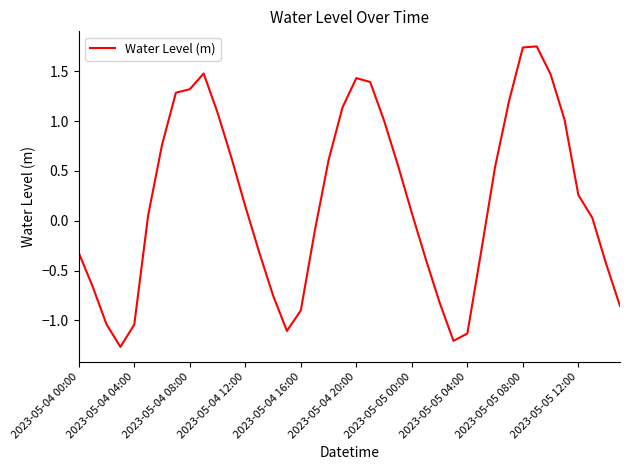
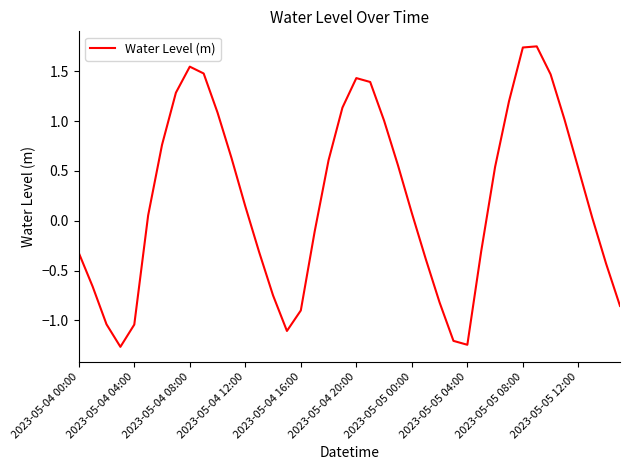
  {
    "2023-05-04 00:00": -0.3,
    "2023-05-04 04:00": -1.0,
-   "2023-05-04 08:00": 1.3,
+   "2023-05-04 08:00": 1.5,
    "2023-05-04 12:00": 0.1,
    "2023-05-04 16:00": -0.9,
    "2023-05-04 20:00": 1.4,
    "2023-05-05 00:00": 0.1,
-   "2023-05-05 04:00": -1.1,
+   "2023-05-05 04:00": -1.2,
    "2023-05-05 08:00": 1.7,
-   "2023-05-05 12:00": 0.3
+   "2023-05-05 12:00": 0.5
  }
